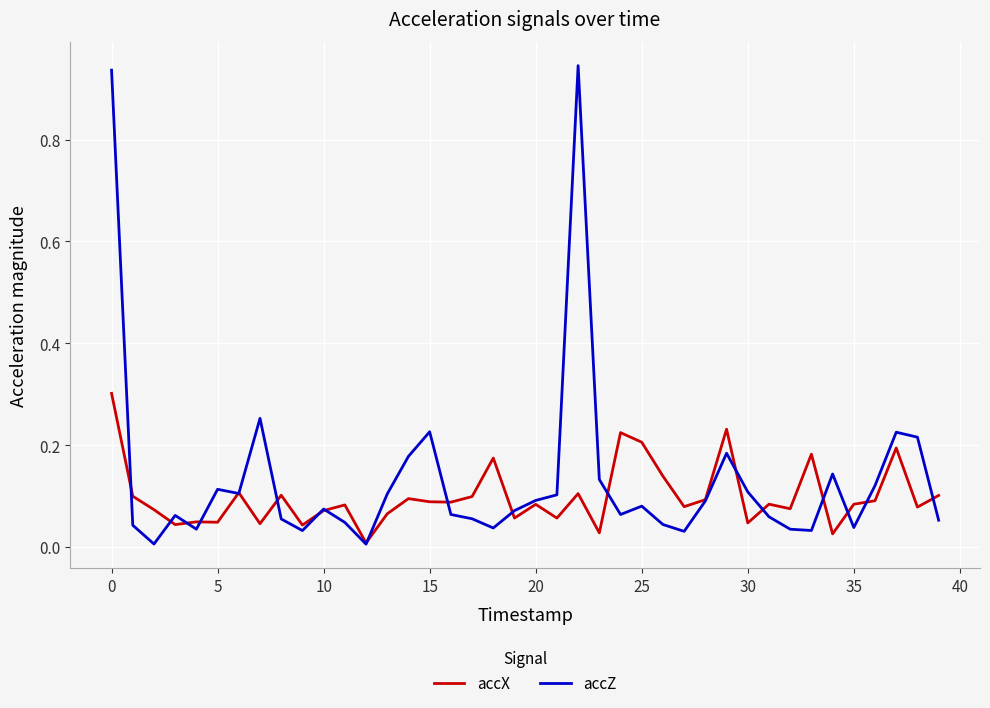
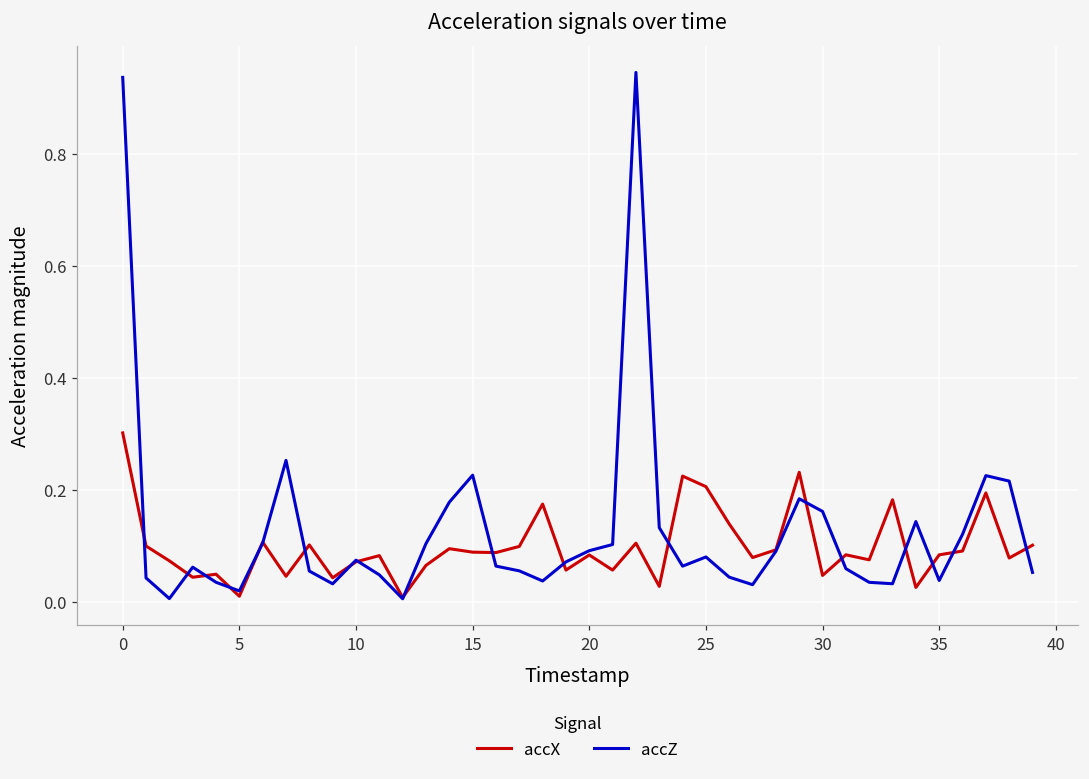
  {
    "accX": {
      "0": 0.30,
-     "5": 0.05,
+     "5": 0.01,
      "15": 0.09,
      "20": 0.08,
      "25": 0.21,
      "30": 0.05,
      "35": 0.08
    },
    "accZ": {
      "0": 0.94,
-     "5": 0.11,
+     "5": 0.02,
      "15": 0.23,
      "20": 0.09,
      "25": 0.08,
-     "30": 0.11,
+     "30": 0.16,
      "35": 0.04
    }
  }
